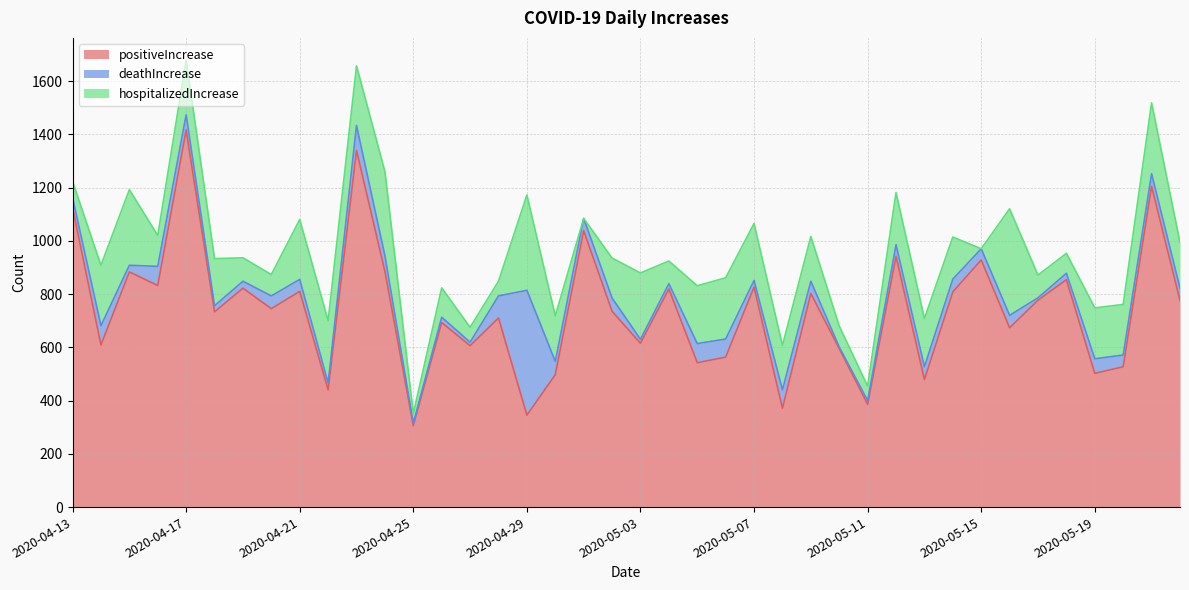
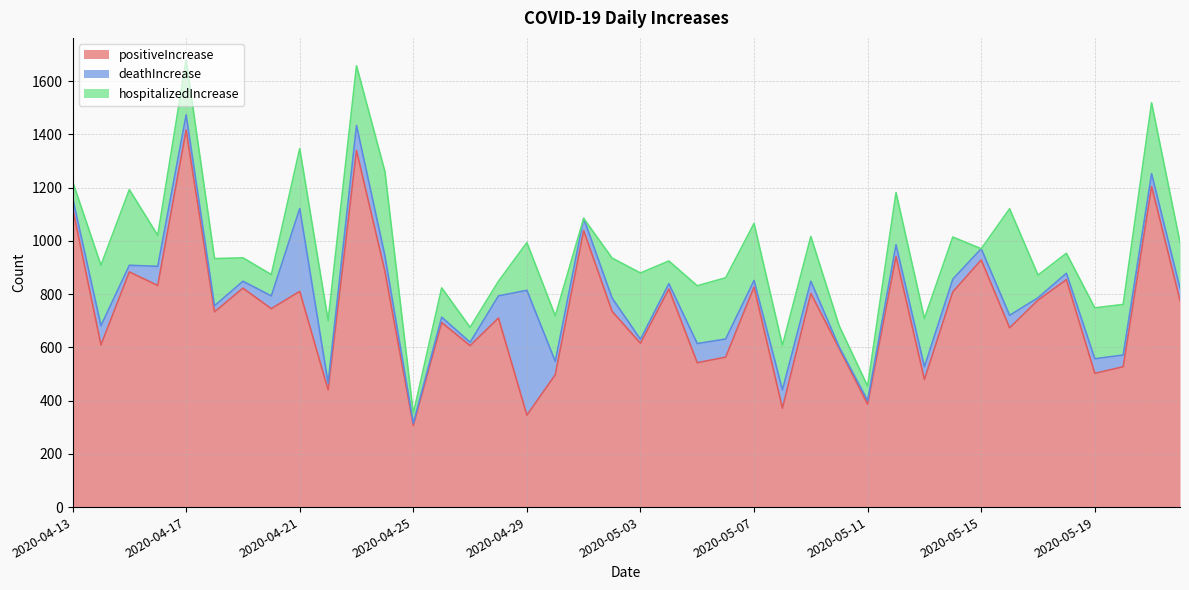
  {
    "positiveIncrease": {
      "2020-04-13": 1120,
      "2020-04-17": 1420,
      "2020-04-21": 810,
      "2020-04-29": 350,
      "2020-05-03": 620,
      "2020-05-07": 830,
      "2020-05-11": 390,
      "2020-05-15": 930,
      "2020-05-19": 500
    },
    "deathIncrease": {
      "2020-04-13": 40,
      "2020-04-17": 60,
-     "2020-04-21": 50,
+     "2020-04-21": 310,
      "2020-04-29": 470,
      "2020-05-03": 20,
      "2020-05-07": 30,
      "2020-05-11": 10,
      "2020-05-19": 60
    },
    "hospitalizedIncrease": {
      "2020-04-13": 60,
      "2020-04-21": 230,
      "2020-04-25": 40,
-     "2020-04-29": 360,
+     "2020-04-29": 180,
      "2020-05-03": 250,
      "2020-05-07": 210,
      "2020-05-11": 50,
      "2020-05-19": 190
    }
  }
